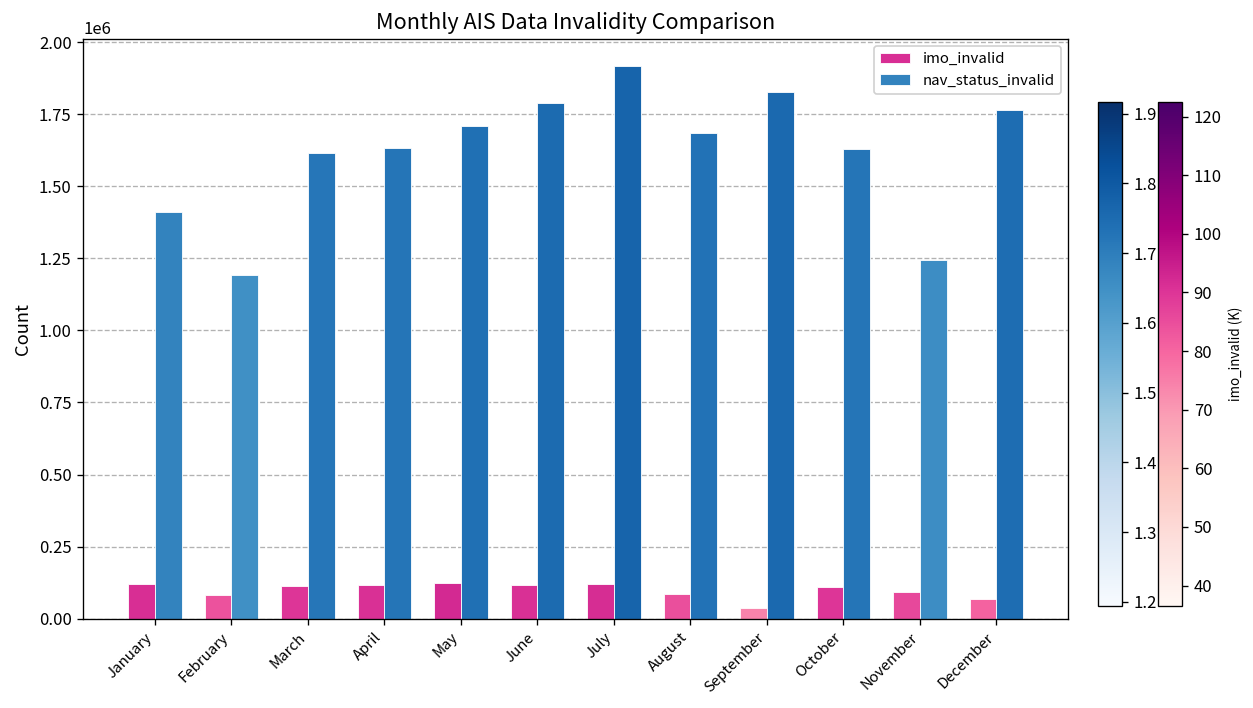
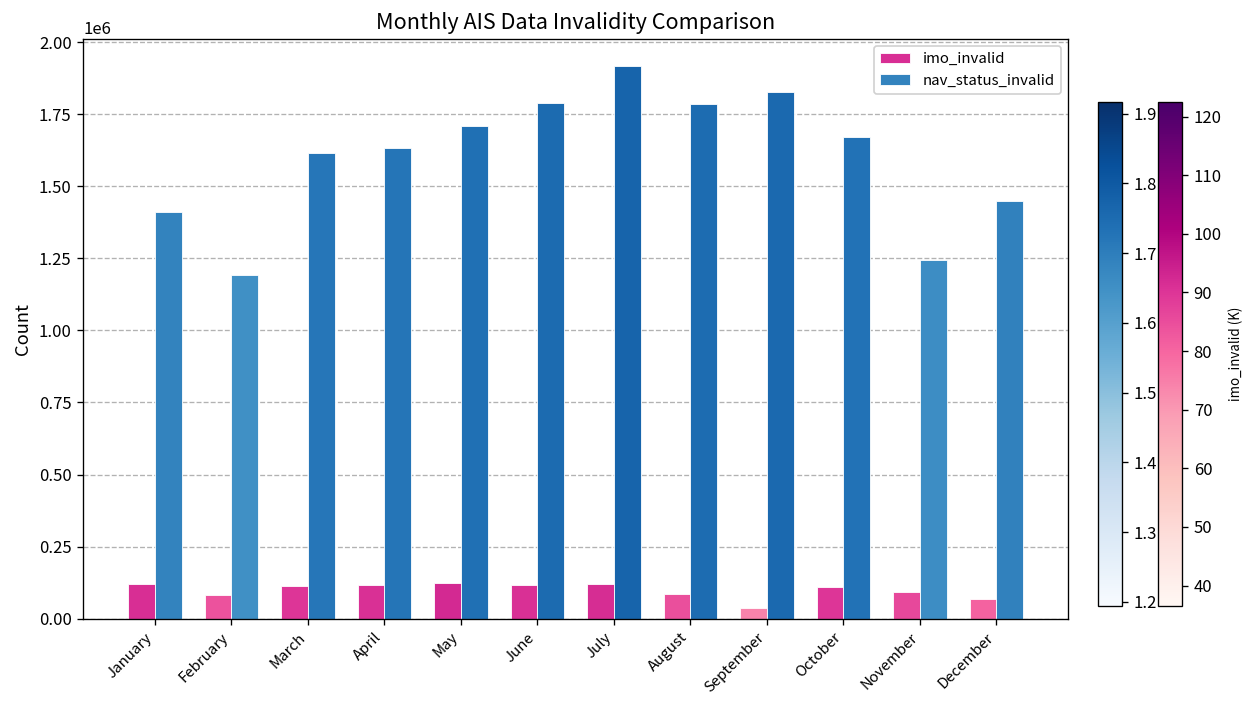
  {
    "imo_invalid": {
      "January": 120000,
      "February": 80000,
      "March": 110000,
      "April": 120000,
      "May": 120000,
      "June": 120000,
      "July": 120000,
      "August": 90000,
      "September": 40000,
      "October": 110000,
      "November": 90000,
      "December": 70000
    },
    "nav_status_invalid": {
      "January": 1410000,
      "February": 1190000,
      "March": 1610000,
      "April": 1630000,
      "May": 1710000,
      "June": 1790000,
      "July": 1920000,
-     "August": 1690000,
+     "August": 1790000,
      "September": 1830000,
-     "October": 1630000,
+     "October": 1670000,
      "November": 1240000,
-     "December": 1760000
+     "December": 1450000
    }
  }
